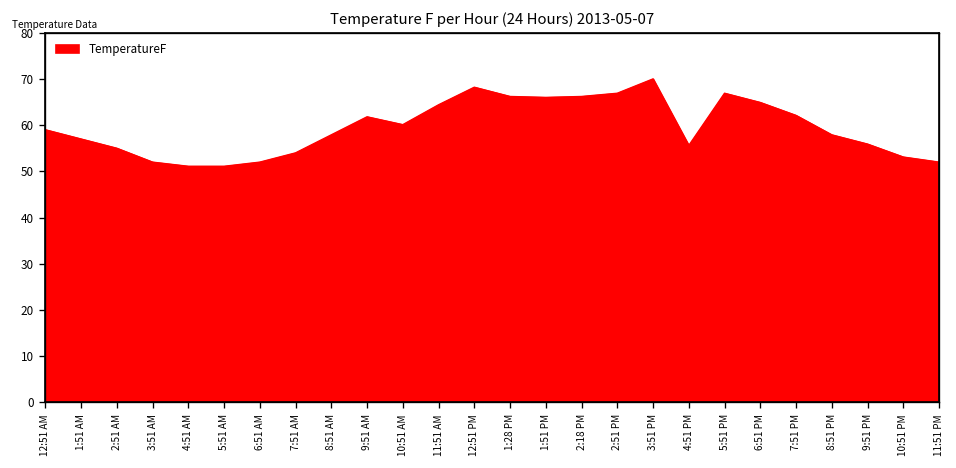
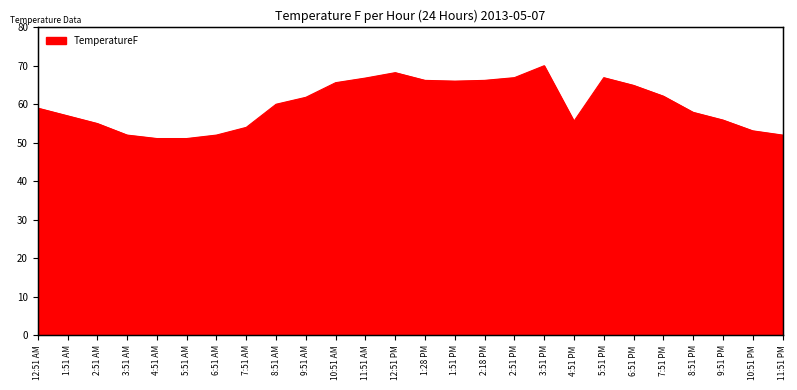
  {
    "12:51 AM": 59,
    "1:51 AM": 57,
    "2:51 AM": 55,
    "3:51 AM": 52,
    "4:51 AM": 51,
    "5:51 AM": 51,
    "6:51 AM": 52,
    "7:51 AM": 54,
-   "8:51 AM": 58,
+   "8:51 AM": 60,
    "9:51 AM": 62,
-   "10:51 AM": 60,
-   "11:51 AM": 64,
+   "10:51 AM": 66,
+   "11:51 AM": 67,
    "12:51 PM": 68,
    "1:28 PM": 66,
    "1:51 PM": 66,
    "2:18 PM": 66,
    "2:51 PM": 67,
    "3:51 PM": 70,
    "4:51 PM": 56,
    "5:51 PM": 67,
    "6:51 PM": 65,
    "7:51 PM": 62,
    "8:51 PM": 58,
    "9:51 PM": 56,
    "10:51 PM": 53,
    "11:51 PM": 52
  }
